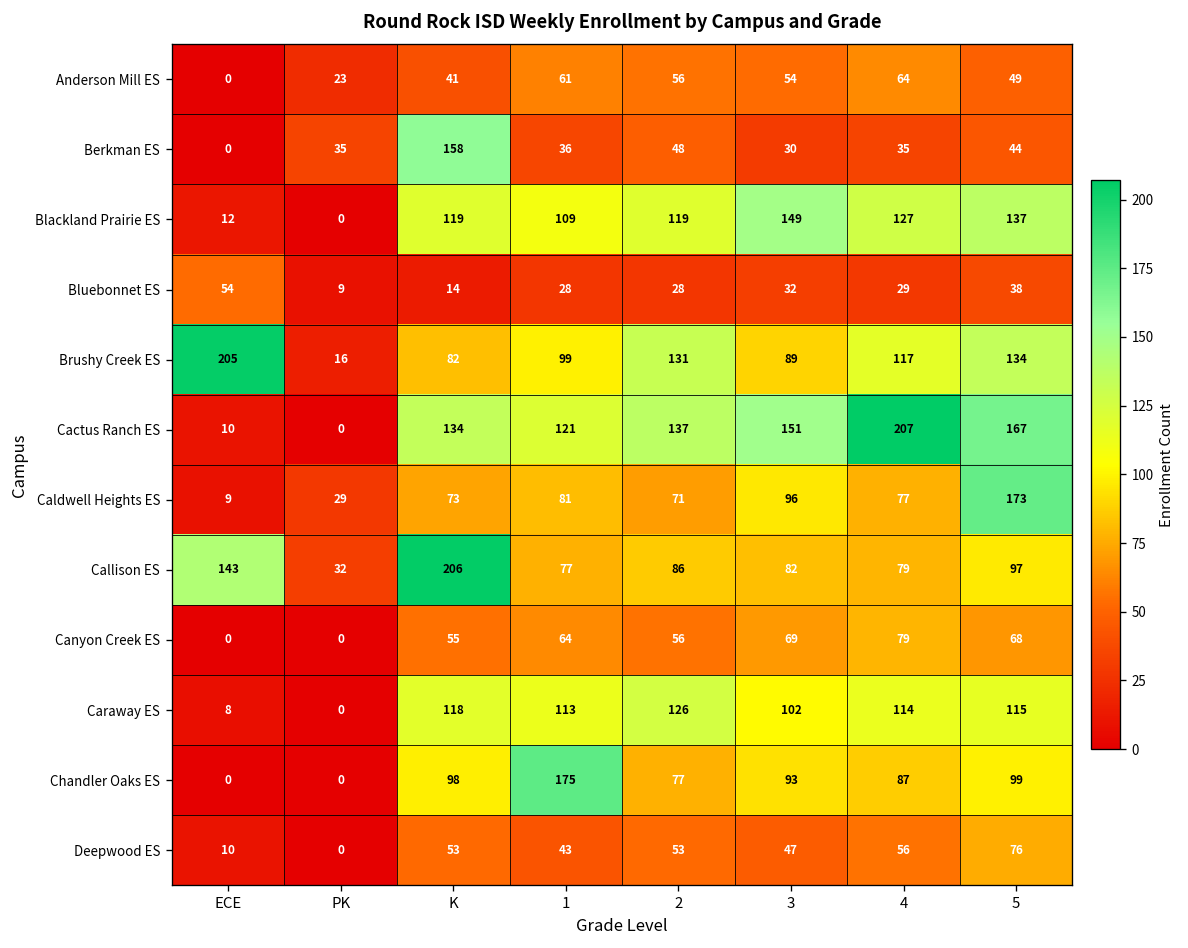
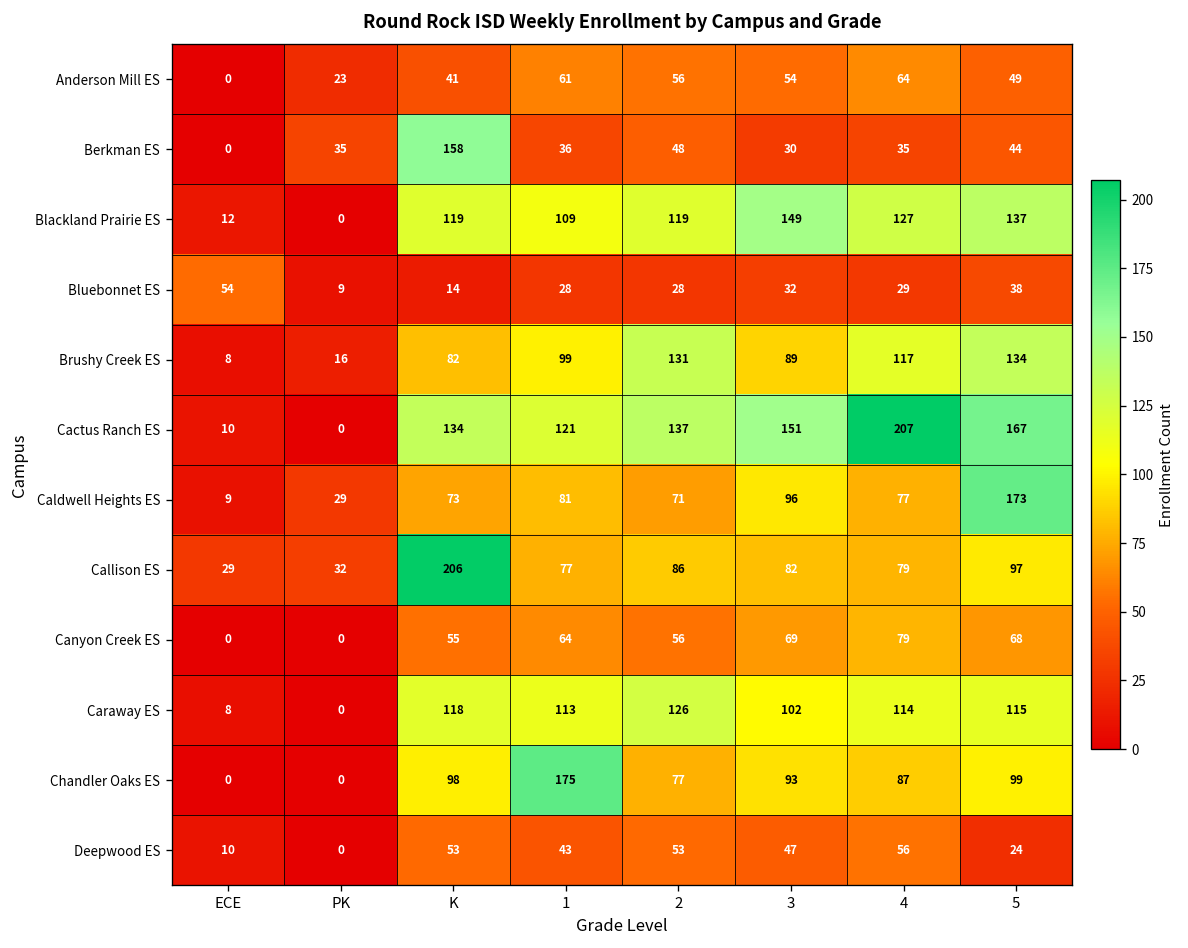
  {
    "Anderson Mill ES": {
      "ECE": 0,
      "PK": 23,
      "K": 41,
      "1": 61,
      "2": 56,
      "3": 54,
      "4": 64,
      "5": 49
    },
    "Berkman ES": {
      "ECE": 0,
      "PK": 35,
      "K": 158,
      "1": 36,
      "2": 48,
      "3": 30,
      "4": 35,
      "5": 44
    },
    "Blackland Prairie ES": {
      "ECE": 12,
      "PK": 0,
      "K": 119,
      "1": 109,
      "2": 119,
      "3": 149,
      "4": 127,
      "5": 137
    },
    "Bluebonnet ES": {
      "ECE": 54,
      "PK": 9,
      "K": 14,
      "1": 28,
      "2": 28,
      "3": 32,
      "4": 29,
      "5": 38
    },
    "Brushy Creek ES": {
-     "ECE": 205,
+     "ECE": 8,
      "PK": 16,
      "K": 82,
      "1": 99,
      "2": 131,
      "3": 89,
      "4": 117,
      "5": 134
    },
    "Cactus Ranch ES": {
      "ECE": 10,
      "PK": 0,
      "K": 134,
      "1": 121,
      "2": 137,
      "3": 151,
      "4": 207,
      "5": 167
    },
    "Caldwell Heights ES": {
      "ECE": 9,
      "PK": 29,
      "K": 73,
      "1": 81,
      "2": 71,
      "3": 96,
      "4": 77,
      "5": 173
    },
    "Callison ES": {
-     "ECE": 143,
+     "ECE": 29,
      "PK": 32,
      "K": 206,
      "1": 77,
      "2": 86,
      "3": 82,
      "4": 79,
      "5": 97
    },
    "Canyon Creek ES": {
      "ECE": 0,
      "PK": 0,
      "K": 55,
      "1": 64,
      "2": 56,
      "3": 69,
      "4": 79,
      "5": 68
    },
    "Caraway ES": {
      "ECE": 8,
      "PK": 0,
      "K": 118,
      "1": 113,
      "2": 126,
      "3": 102,
      "4": 114,
      "5": 115
    },
    "Chandler Oaks ES": {
      "ECE": 0,
      "PK": 0,
      "K": 98,
      "1": 175,
      "2": 77,
      "3": 93,
      "4": 87,
      "5": 99
    },
    "Deepwood ES": {
      "ECE": 10,
      "PK": 0,
      "K": 53,
      "1": 43,
      "2": 53,
      "3": 47,
      "4": 56,
-     "5": 76
+     "5": 24
    }
  }
